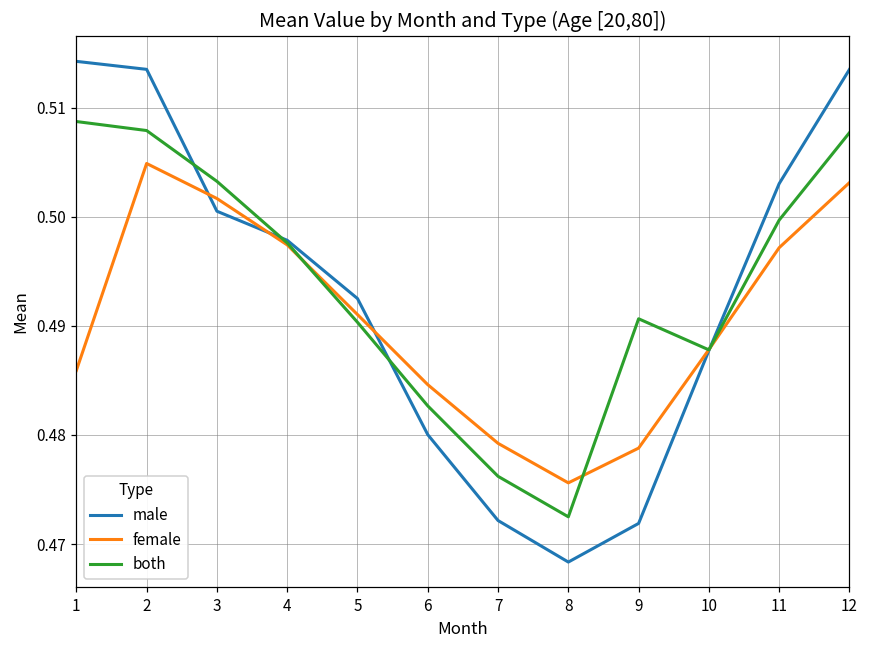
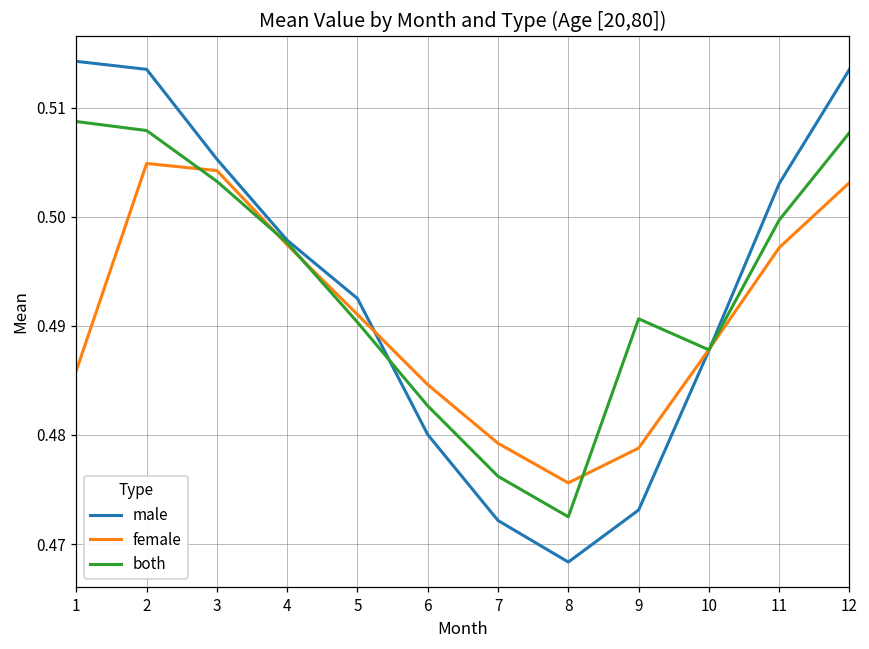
  {
    "male": {
      "1": 0.514,
      "2": 0.514,
-     "3": 0.501,
+     "3": 0.505,
      "5": 0.493,
      "6": 0.480,
      "7": 0.472,
      "8": 0.468,
-     "9": 0.472,
+     "9": 0.473,
      "11": 0.503,
      "12": 0.514
    },
    "female": {
      "1": 0.486,
      "2": 0.505,
-     "3": 0.502,
+     "3": 0.504,
      "5": 0.491,
      "6": 0.485,
      "7": 0.479,
      "8": 0.476,
      "9": 0.479,
      "11": 0.497,
      "12": 0.503
    },
    "both": {
      "1": 0.509,
      "2": 0.508,
      "3": 0.503,
      "5": 0.490,
      "6": 0.483,
      "7": 0.476,
      "8": 0.472,
      "9": 0.491,
      "11": 0.500,
      "12": 0.508
    }
  }
